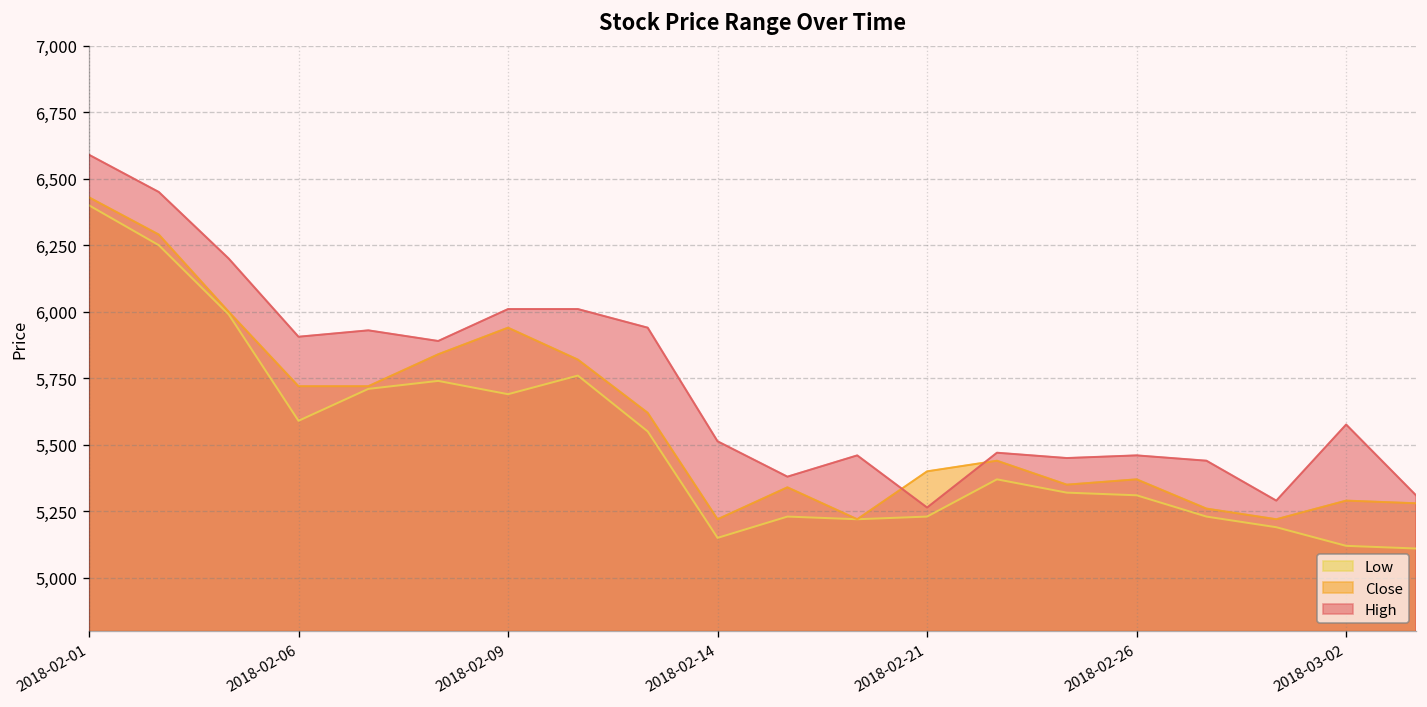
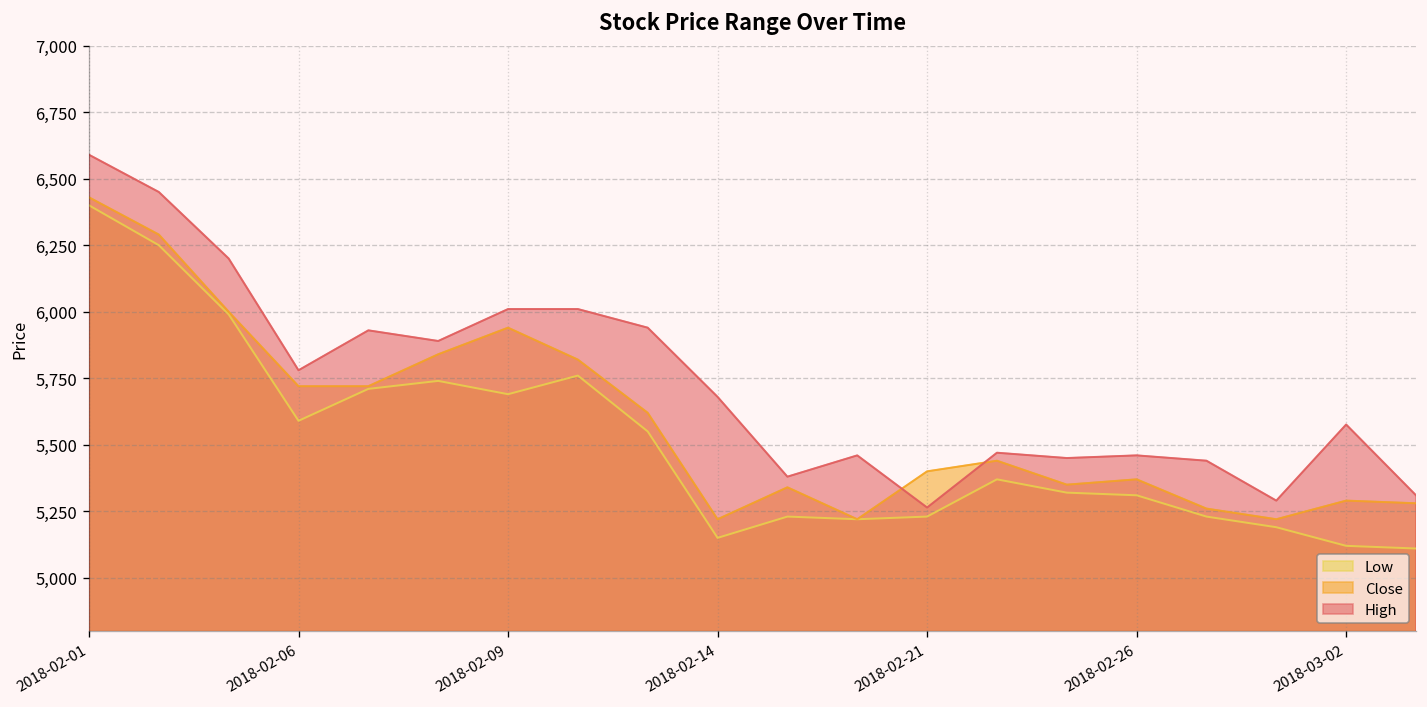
  {
    "High": {
      "2018-02-01": "6,590",
-     "2018-02-06": "5,910",
+     "2018-02-06": "5,780",
      "2018-02-09": "6,010",
-     "2018-02-14": "5,510",
+     "2018-02-14": "5,680",
      "2018-02-21": "5,260",
      "2018-02-26": "5,460",
      "2018-03-02": "5,580"
    }
  }
